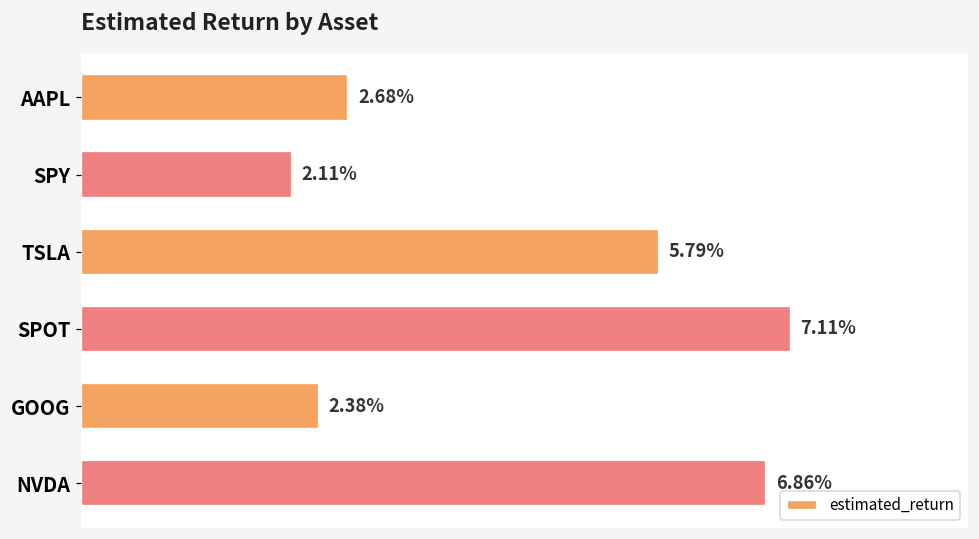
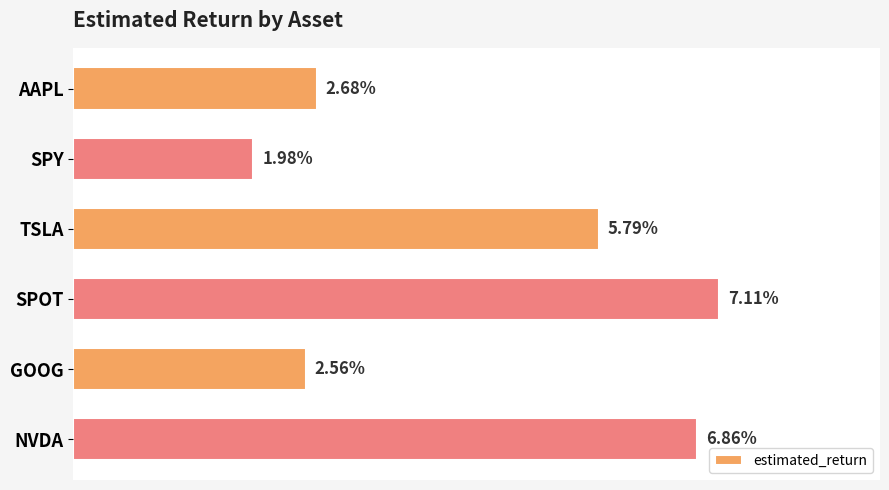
  {
    "AAPL": "2.68%",
-   "SPY": "2.11%",
+   "SPY": "1.98%",
    "TSLA": "5.79%",
    "SPOT": "7.11%",
-   "GOOG": "2.38%"
+   "GOOG": "2.56%"
  }
